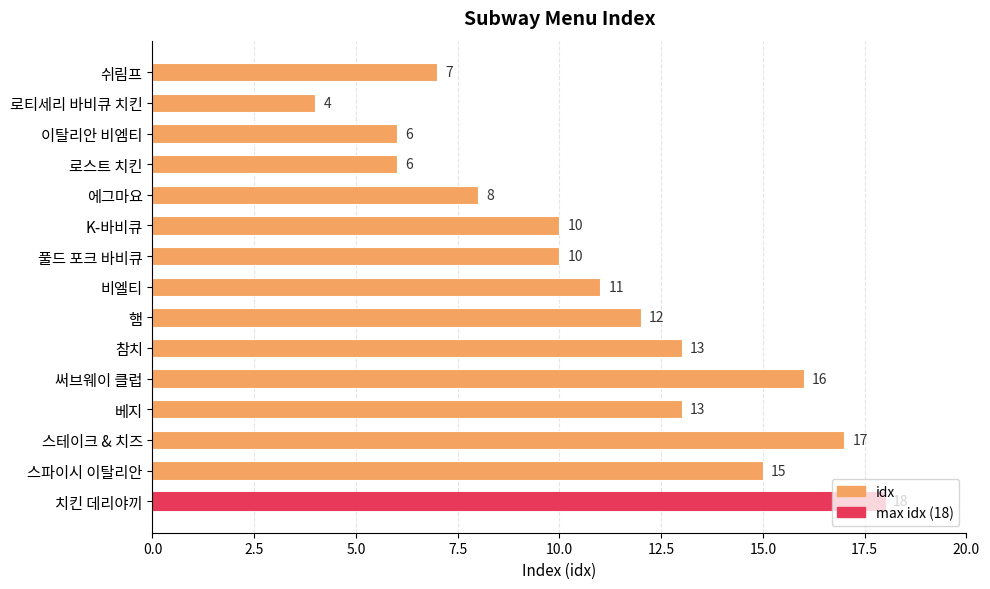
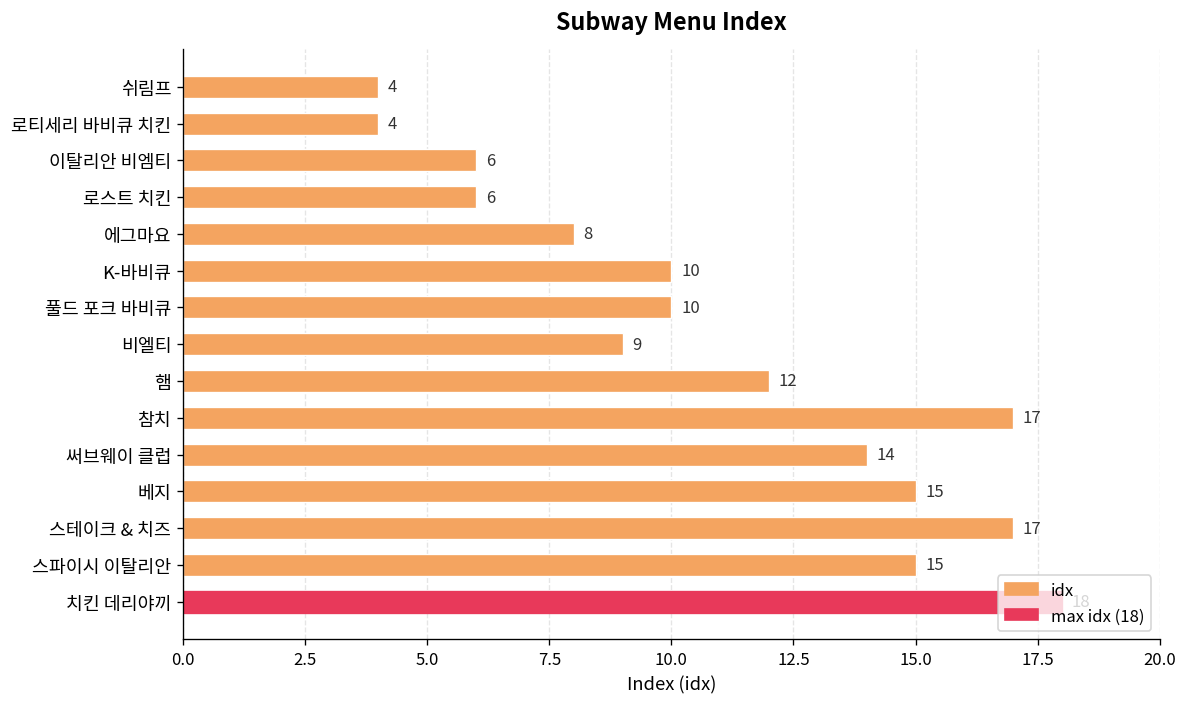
  {
-   "쉬림프": 7,
+   "쉬림프": 4,
    "로티세리 바비큐 치킨": 4,
    "이탈리안 비엠티": 6,
    "로스트 치킨": 6,
    "에그마요": 8,
    "K-바비큐": 10,
    "풀드 포크 바비큐": 10,
-   "비엘티": 11,
+   "비엘티": 9,
    "햄": 12,
-   "참치": 13,
-   "써브웨이 클럽": 16,
-   "베지": 13,
+   "참치": 17,
+   "써브웨이 클럽": 14,
+   "베지": 15,
    "스테이크 & 치즈": 17,
    "스파이시 이탈리안": 15
  }
